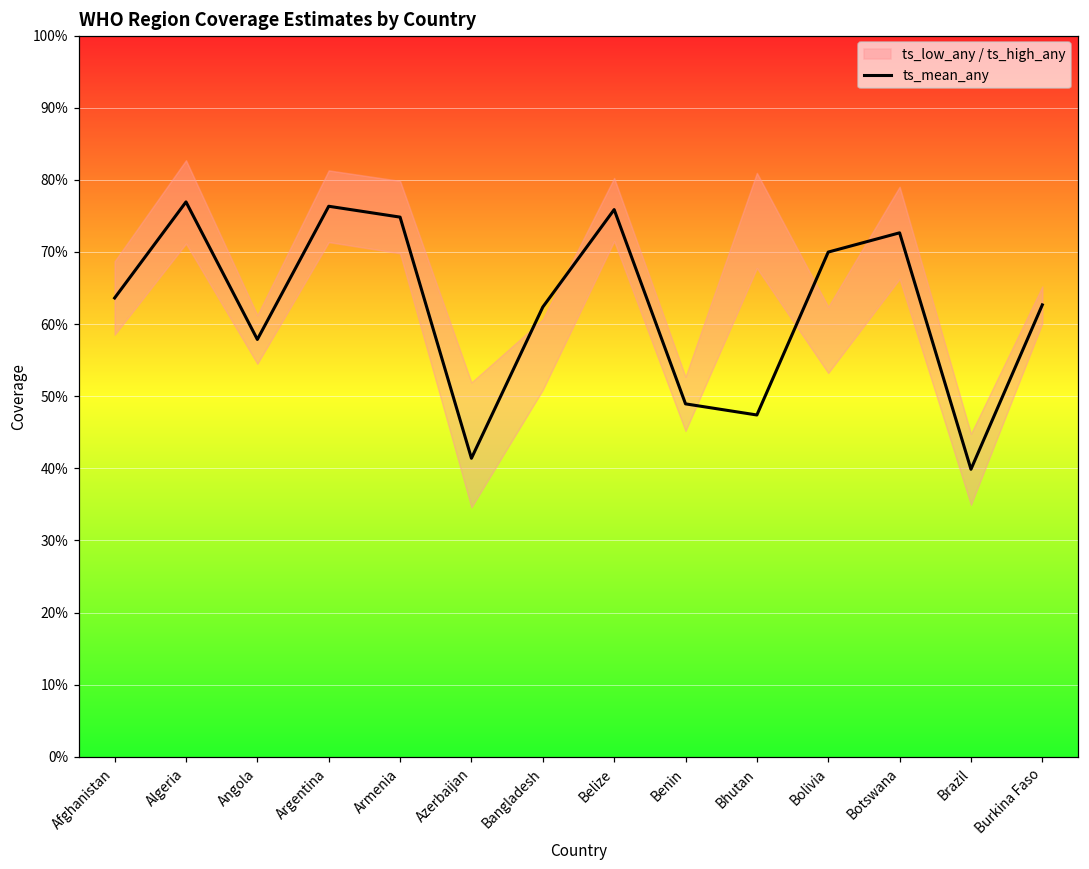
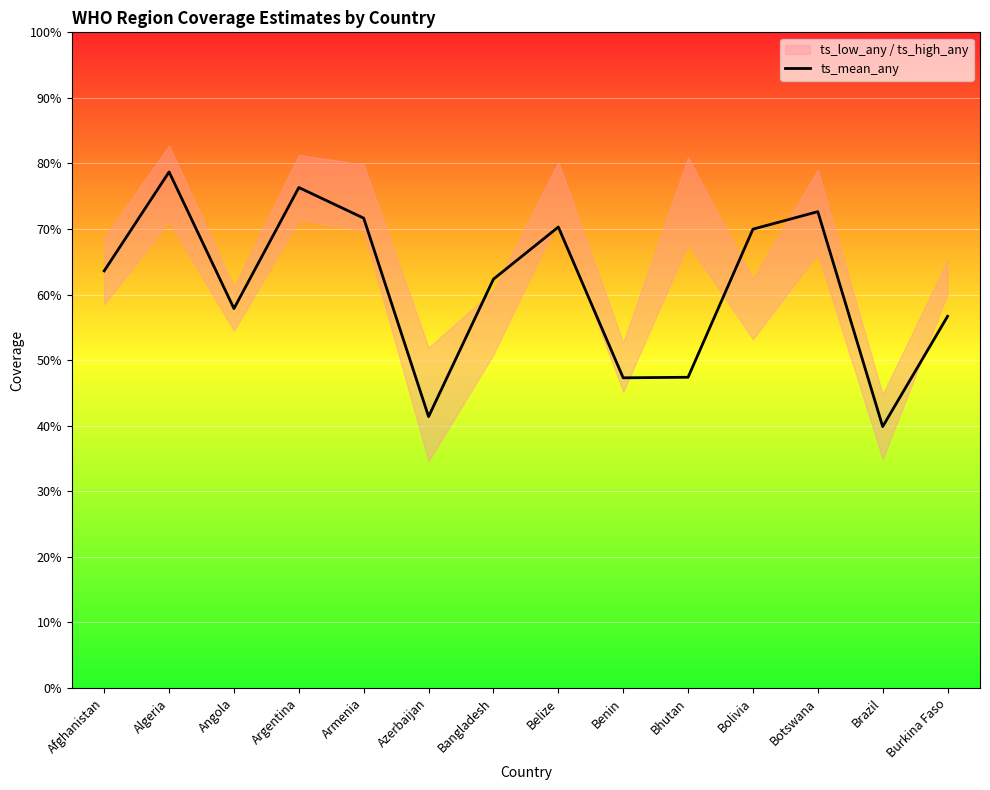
  {
    "ts_mean_any": {
      "Afghanistan": "64%",
-     "Algeria": "77%",
+     "Algeria": "79%",
      "Angola": "58%",
      "Argentina": "76%",
-     "Armenia": "75%",
+     "Armenia": "72%",
      "Azerbaijan": "41%",
      "Bangladesh": "62%",
-     "Belize": "76%",
-     "Benin": "49%",
+     "Belize": "70%",
+     "Benin": "47%",
      "Bhutan": "47%",
      "Bolivia": "70%",
      "Botswana": "73%",
      "Brazil": "40%",
-     "Burkina Faso": "63%"
+     "Burkina Faso": "57%"
    }
  }
